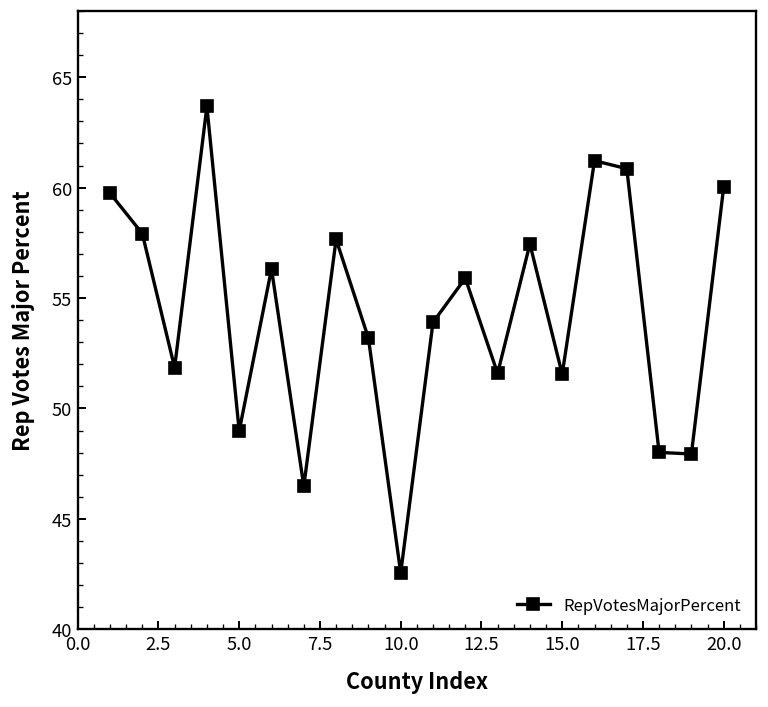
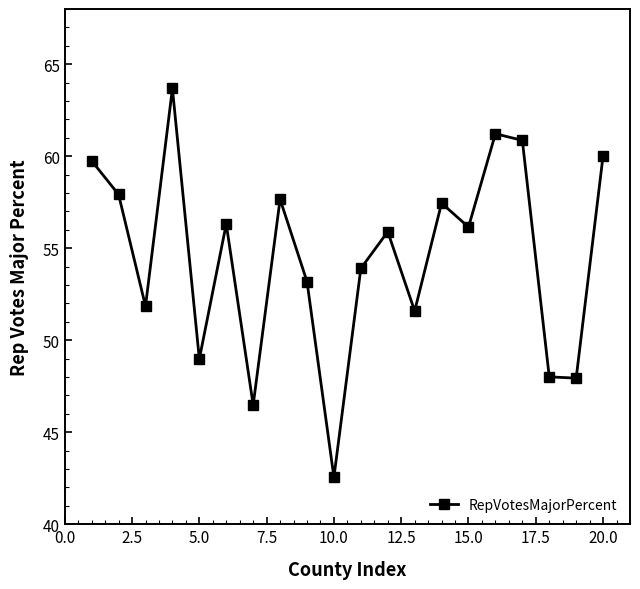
  {
    "5.0": 49.0,
    "10.0": 42.6,
-   "15.0": 51.6,
+   "15.0": 56.2,
    "20.0": 60.0
  }
